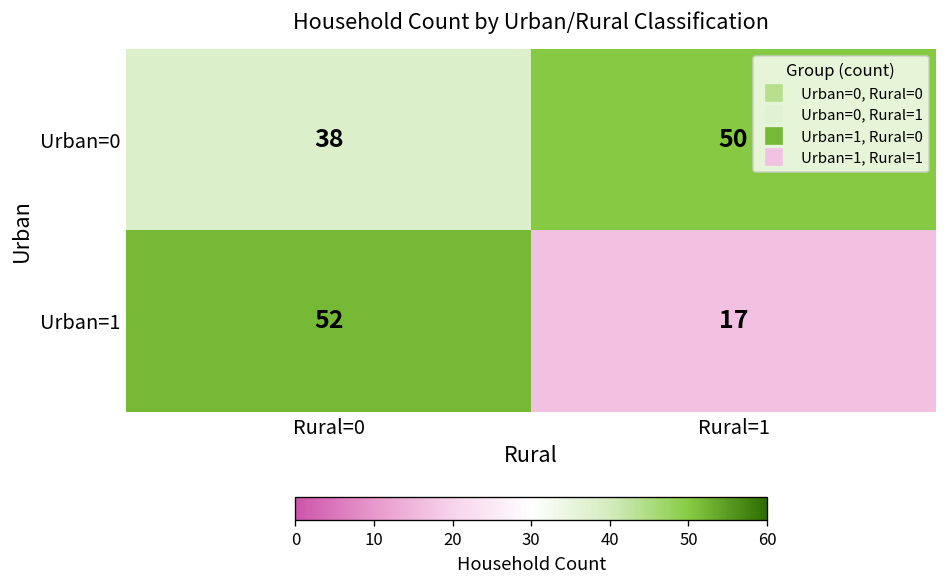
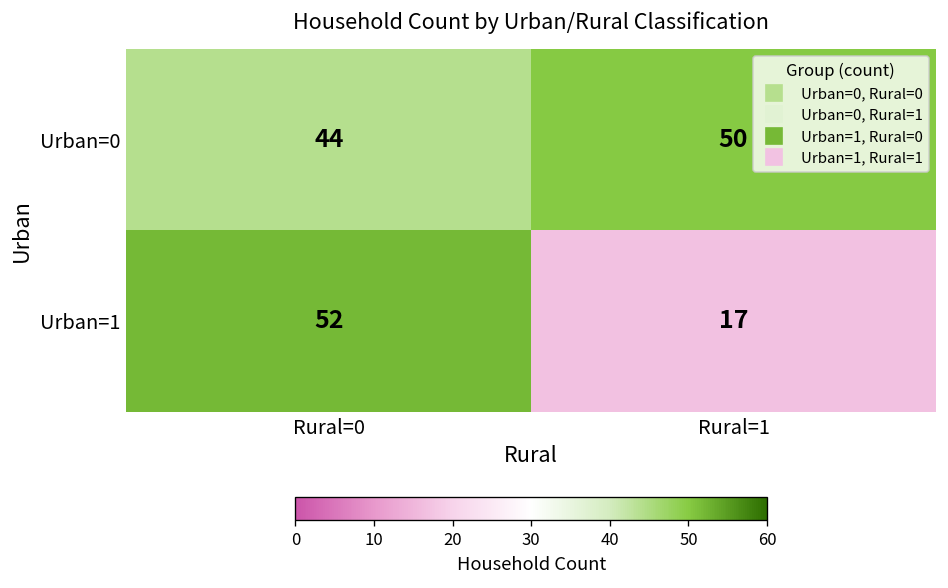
  {
    "Urban=0": {
-     "Rural=0": 38,
+     "Rural=0": 44,
      "Rural=1": 50
    },
    "Urban=1": {
      "Rural=0": 52,
      "Rural=1": 17
    }
  }
